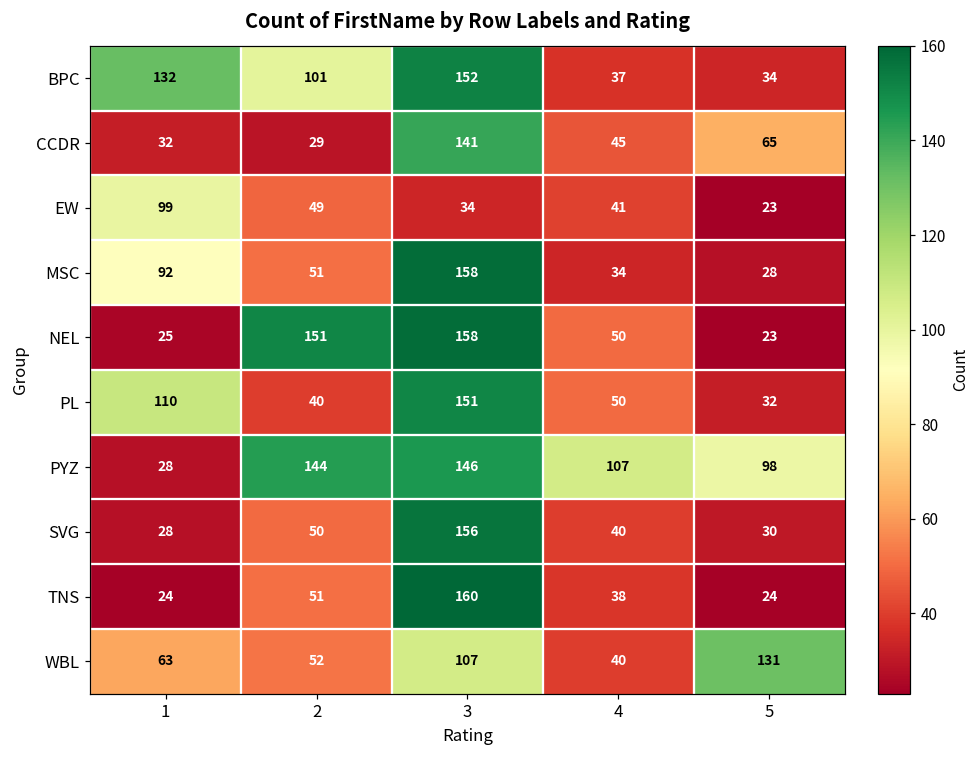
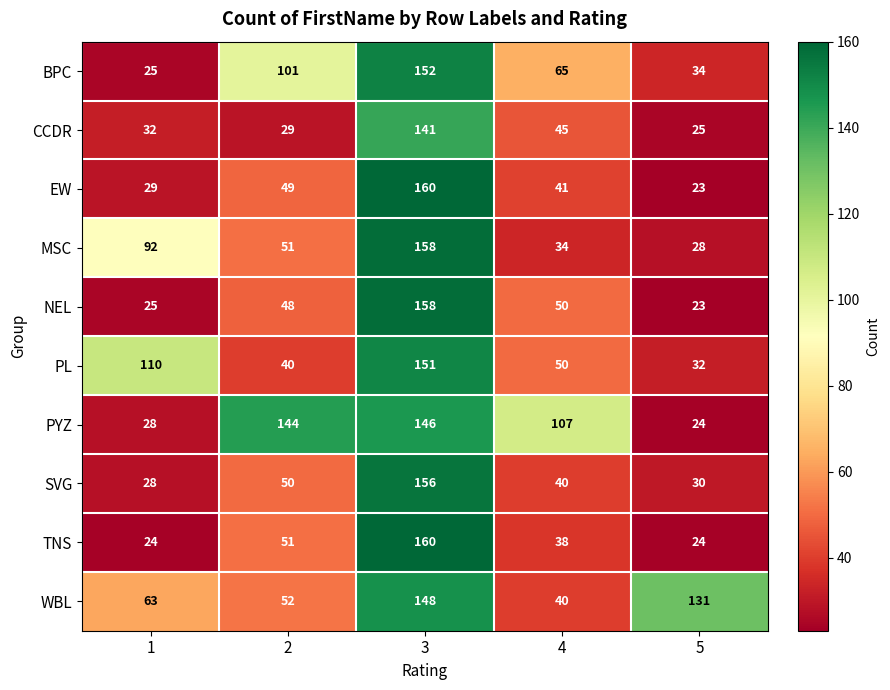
  {
    "BPC": {
-     "1": 132,
+     "1": 25,
      "2": 101,
      "3": 152,
-     "4": 37,
+     "4": 65,
      "5": 34
    },
    "CCDR": {
      "1": 32,
      "2": 29,
      "3": 141,
      "4": 45,
-     "5": 65
+     "5": 25
    },
    "EW": {
-     "1": 99,
+     "1": 29,
      "2": 49,
-     "3": 34,
+     "3": 160,
      "4": 41,
      "5": 23
    },
    "MSC": {
      "1": 92,
      "2": 51,
      "3": 158,
      "4": 34,
      "5": 28
    },
    "NEL": {
      "1": 25,
-     "2": 151,
+     "2": 48,
      "3": 158,
      "4": 50,
      "5": 23
    },
    "PL": {
      "1": 110,
      "2": 40,
      "3": 151,
      "4": 50,
      "5": 32
    },
    "PYZ": {
      "1": 28,
      "2": 144,
      "3": 146,
      "4": 107,
-     "5": 98
+     "5": 24
    },
    "SVG": {
      "1": 28,
      "2": 50,
      "3": 156,
      "4": 40,
      "5": 30
    },
    "TNS": {
      "1": 24,
      "2": 51,
      "3": 160,
      "4": 38,
      "5": 24
    },
    "WBL": {
      "1": 63,
      "2": 52,
-     "3": 107,
+     "3": 148,
      "4": 40,
      "5": 131
    }
  }
